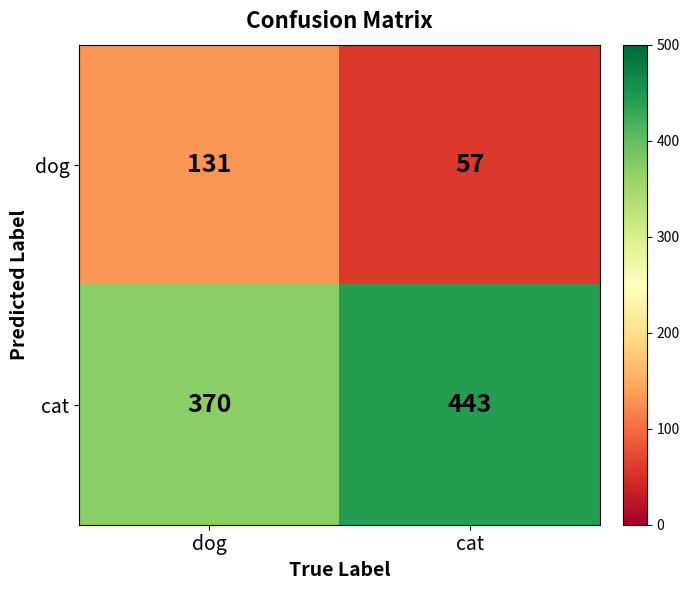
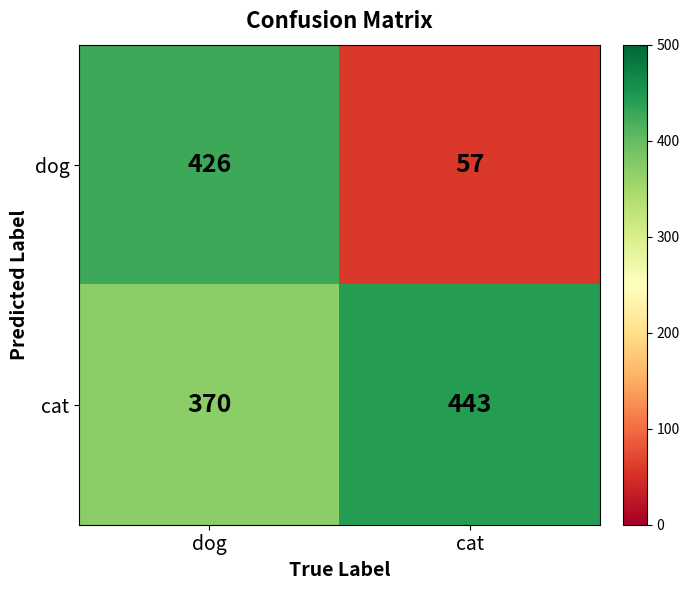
  {
    "dog": {
-     "dog": 131,
+     "dog": 426,
      "cat": 57
    },
    "cat": {
      "dog": 370,
      "cat": 443
    }
  }
